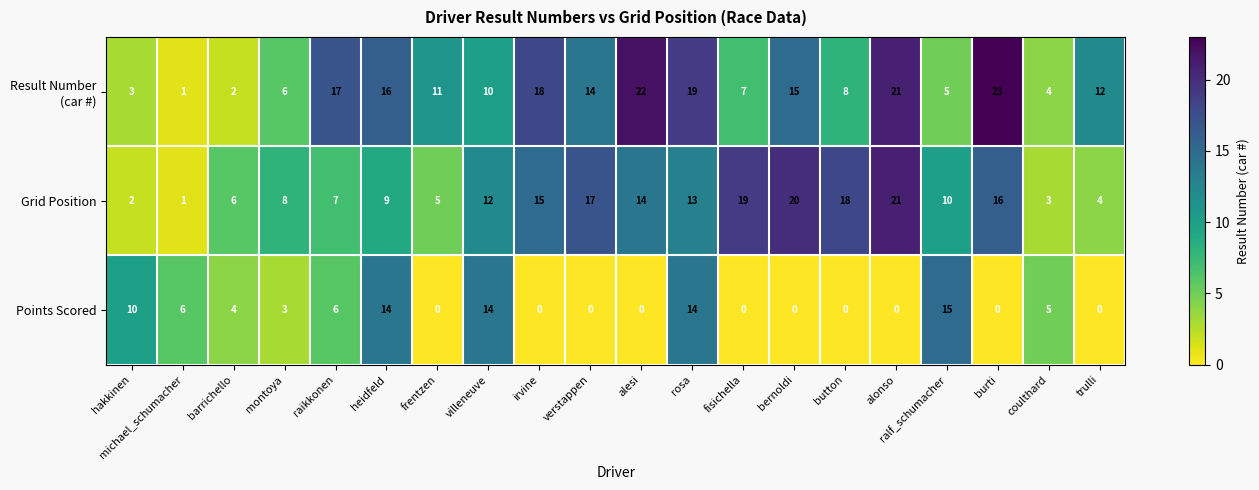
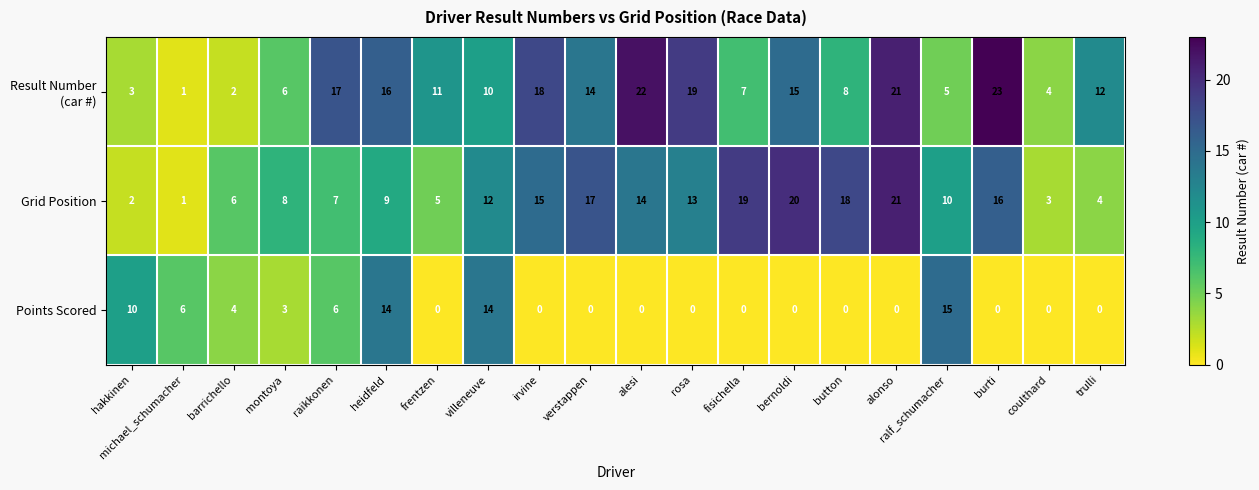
  {
    "Result Number (car #)": {
      "hakkinen": 3,
      "michael_schumacher": 1,
      "barrichello": 2,
      "montoya": 6,
      "raikkonen": 17,
      "heidfeld": 16,
      "frentzen": 11,
      "villeneuve": 10,
      "irvine": 18,
      "verstappen": 14,
      "alesi": 22,
      "rosa": 19,
      "fisichella": 7,
      "bernoldi": 15,
      "button": 8,
      "alonso": 21,
      "ralf_schumacher": 5,
      "burti": 23,
      "coulthard": 4,
      "trulli": 12
    },
    "Grid Position": {
      "hakkinen": 2,
      "michael_schumacher": 1,
      "barrichello": 6,
      "montoya": 8,
      "raikkonen": 7,
      "heidfeld": 9,
      "frentzen": 5,
      "villeneuve": 12,
      "irvine": 15,
      "verstappen": 17,
      "alesi": 14,
      "rosa": 13,
      "fisichella": 19,
      "bernoldi": 20,
      "button": 18,
      "alonso": 21,
      "ralf_schumacher": 10,
      "burti": 16,
      "coulthard": 3,
      "trulli": 4
    },
    "Points Scored": {
      "hakkinen": 10,
      "michael_schumacher": 6,
      "barrichello": 4,
      "montoya": 3,
      "raikkonen": 6,
      "heidfeld": 14,
      "frentzen": 0,
      "villeneuve": 14,
      "irvine": 0,
      "verstappen": 0,
      "alesi": 0,
-     "rosa": 14,
+     "rosa": 0,
      "fisichella": 0,
      "bernoldi": 0,
      "button": 0,
      "alonso": 0,
      "ralf_schumacher": 15,
      "burti": 0,
-     "coulthard": 5,
+     "coulthard": 0,
      "trulli": 0
    }
  }
